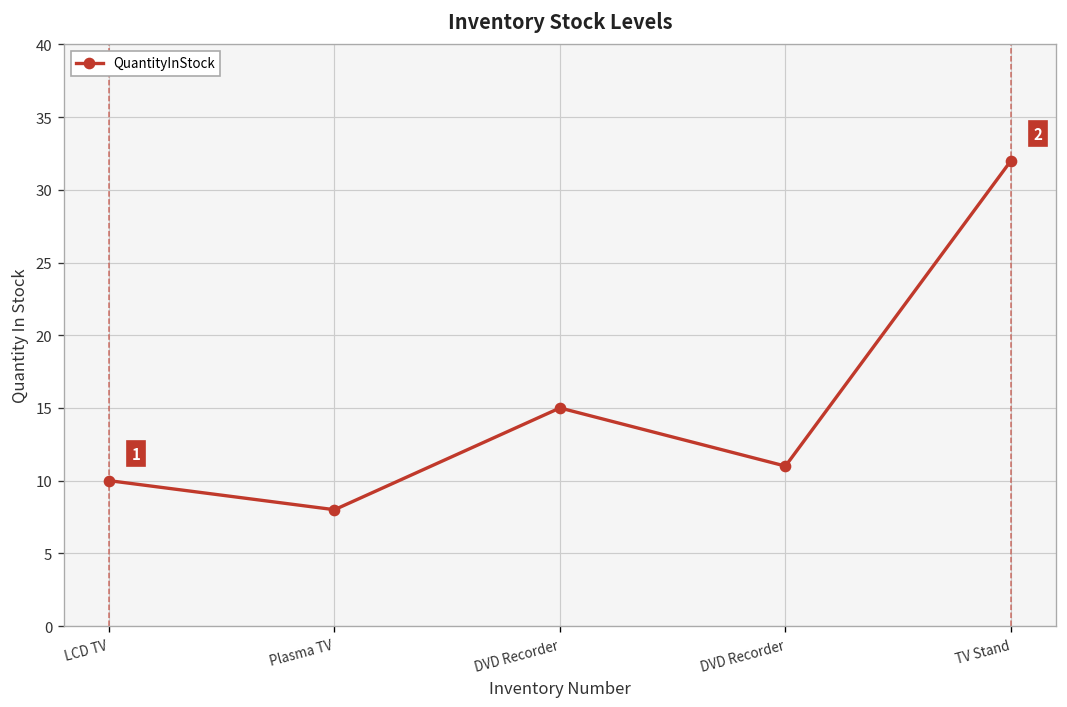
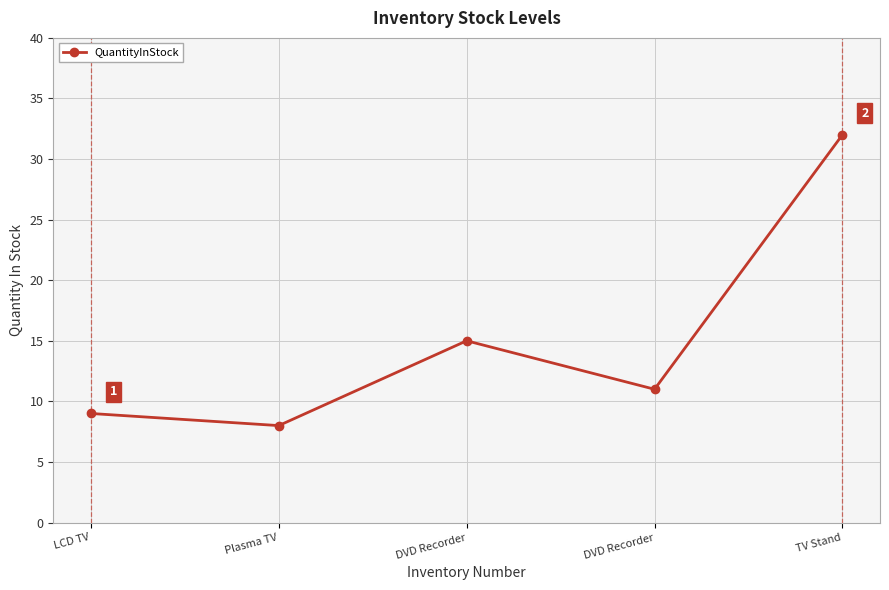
  {
-   "LCD TV": 10,
+   "LCD TV": 9,
    "Plasma TV": 8
  }
